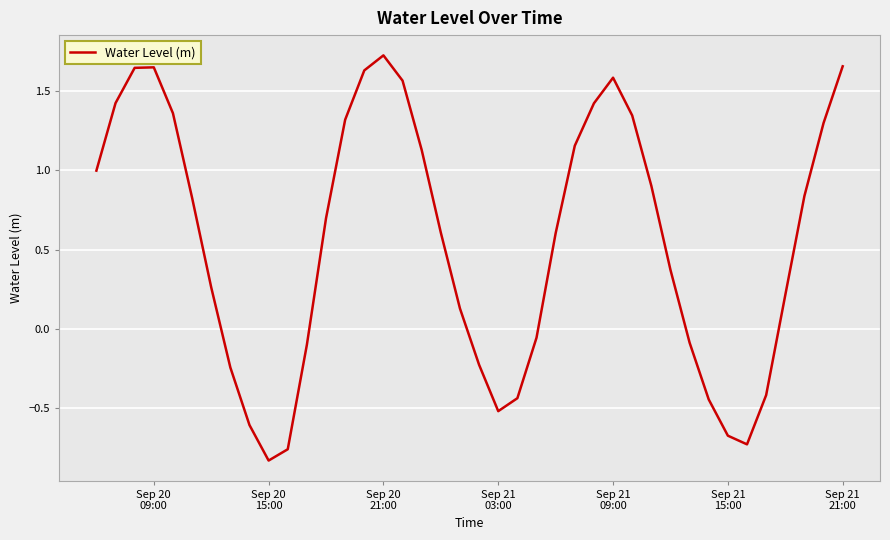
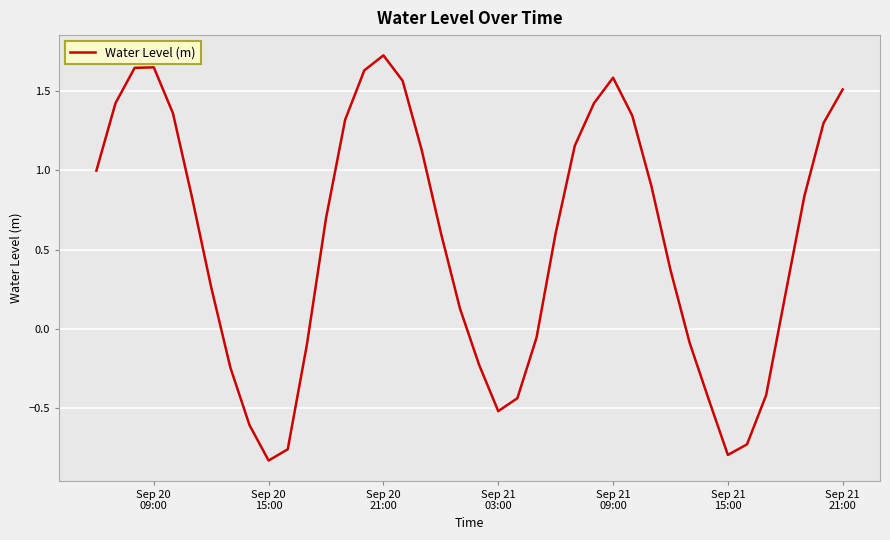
  {
    "Sep 20 09:00": 1.65,
    "Sep 20 15:00": -0.83,
    "Sep 20 21:00": 1.73,
    "Sep 21 03:00": -0.52,
    "Sep 21 09:00": 1.59,
-   "Sep 21 15:00": -0.68,
-   "Sep 21 21:00": 1.66
+   "Sep 21 15:00": -0.80,
+   "Sep 21 21:00": 1.51
  }
